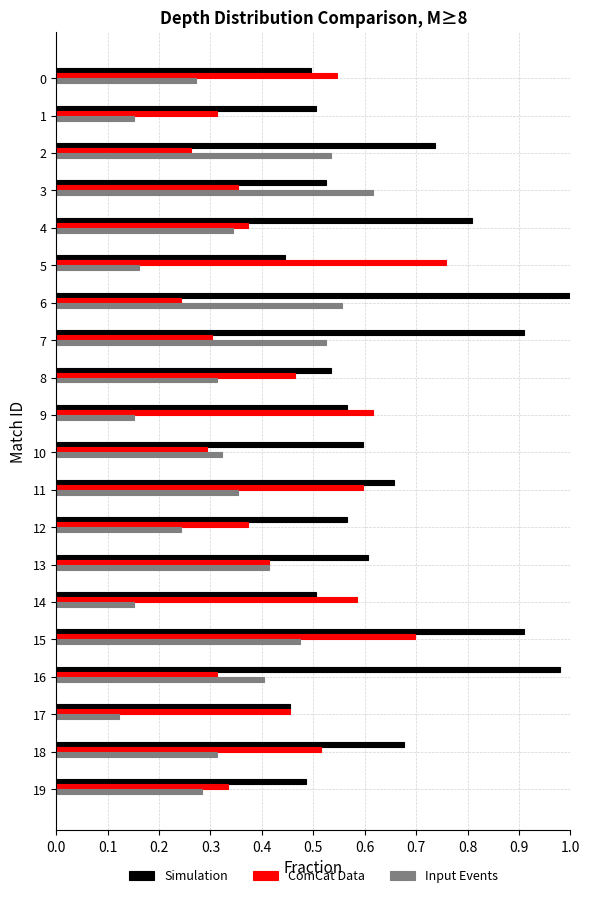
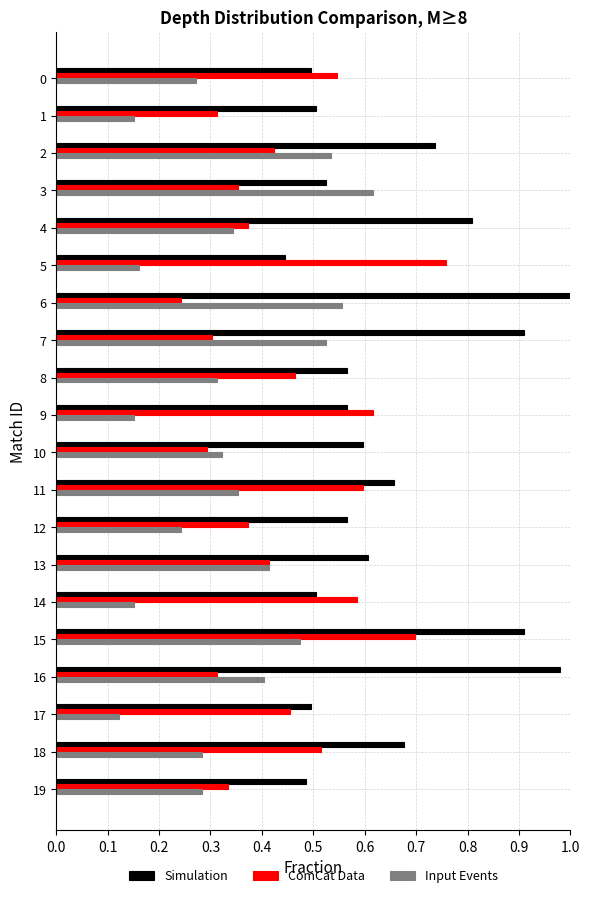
  {
    "Simulation": {
      "0": 0.49,
      "1": 0.51,
      "2": 0.74,
      "3": 0.53,
      "4": 0.81,
      "5": 0.44,
      "6": 1.00,
      "7": 0.91,
-     "8": 0.54,
+     "8": 0.57,
      "9": 0.57,
      "10": 0.60,
      "11": 0.66,
      "12": 0.57,
      "13": 0.61,
      "14": 0.51,
      "15": 0.91,
      "16": 0.98,
-     "17": 0.45,
+     "17": 0.49,
      "18": 0.68,
      "19": 0.48
    },
    "ComCat Data": {
      "0": 0.55,
      "1": 0.31,
-     "2": 0.26,
+     "2": 0.42,
      "3": 0.35,
      "4": 0.37,
      "5": 0.76,
      "6": 0.24,
      "7": 0.30,
      "8": 0.46,
      "9": 0.62,
      "10": 0.29,
      "11": 0.60,
      "12": 0.37,
      "13": 0.41,
      "14": 0.59,
      "15": 0.70,
      "16": 0.31,
      "17": 0.45,
      "18": 0.52,
      "19": 0.33
    },
    "Input Events": {
      "0": 0.27,
      "1": 0.15,
      "2": 0.54,
      "3": 0.62,
      "4": 0.34,
      "5": 0.16,
      "6": 0.56,
      "7": 0.53,
      "8": 0.31,
      "9": 0.15,
      "10": 0.32,
      "11": 0.35,
      "12": 0.24,
      "13": 0.41,
      "14": 0.15,
      "15": 0.47,
      "16": 0.40,
      "17": 0.12,
-     "18": 0.31,
+     "18": 0.28,
      "19": 0.28
    }
  }
